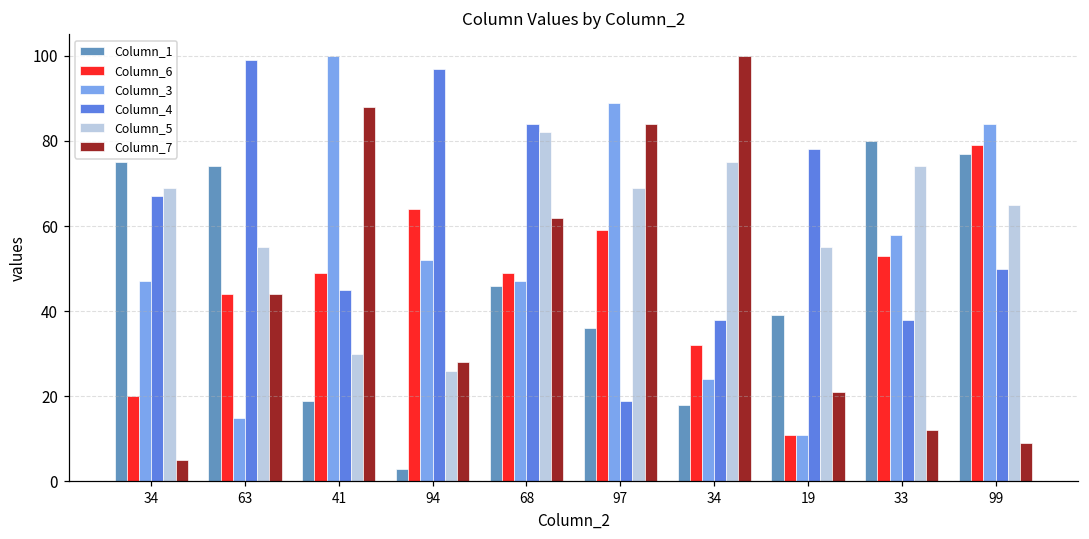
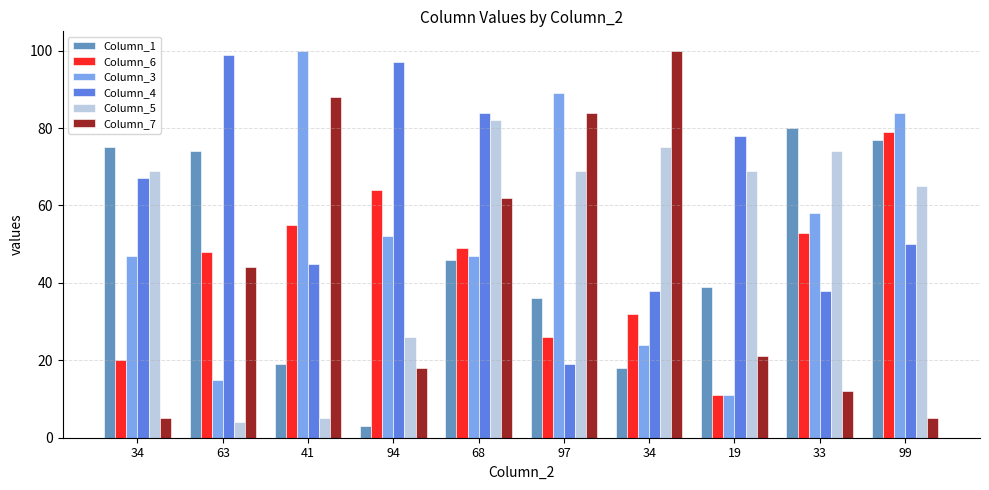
  {
    "Column_6": {
-     "63": 44,
-     "41": 49,
+     "63": 48,
+     "41": 55,
      "94": 64,
      "68": 49,
-     "97": 59,
+     "97": 26,
      "19": 11,
      "33": 53,
      "99": 79
    },
    "Column_5": {
-     "63": 55,
-     "41": 30,
+     "63": 4,
+     "41": 5,
      "94": 26,
      "68": 82,
      "97": 69,
-     "19": 55,
+     "19": 69,
      "33": 74,
      "99": 65
    },
    "Column_7": {
      "63": 44,
      "41": 88,
-     "94": 28,
+     "94": 18,
      "68": 62,
      "97": 84,
      "19": 21,
      "33": 12,
-     "99": 9
+     "99": 5
    }
  }
